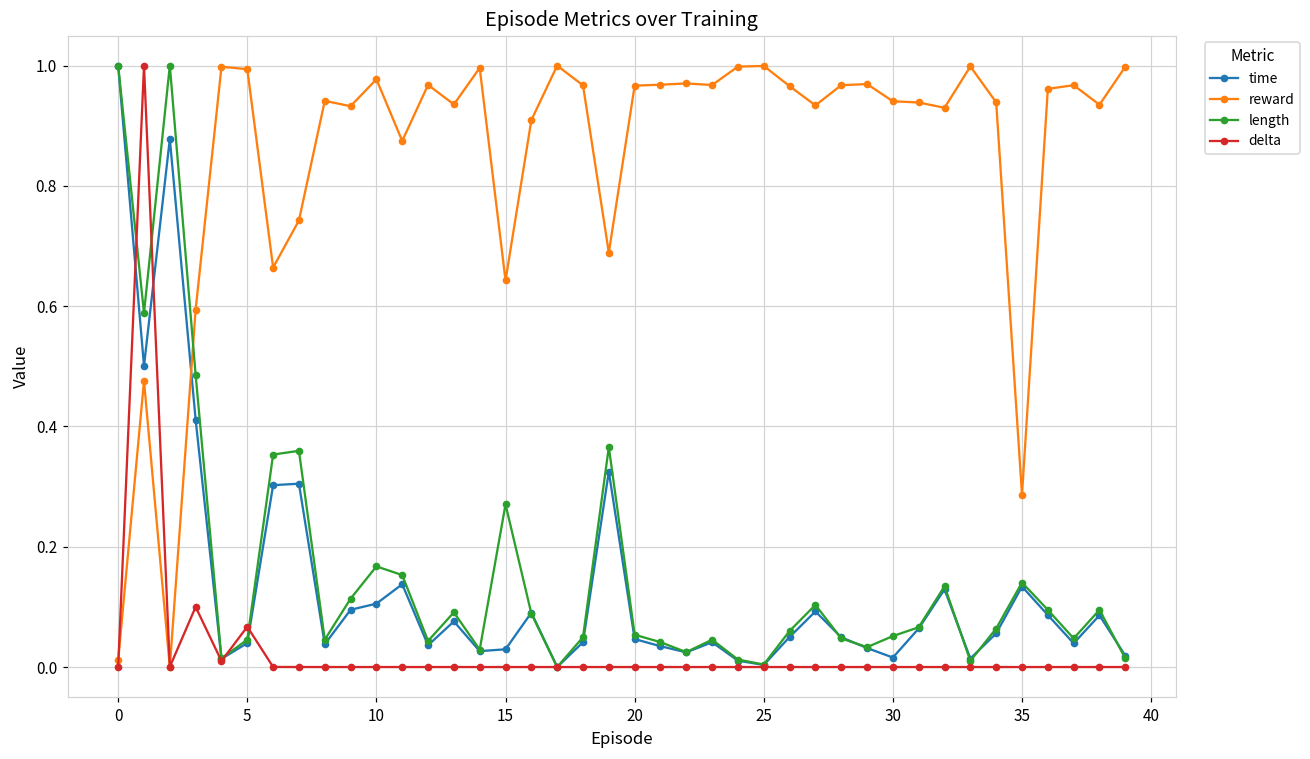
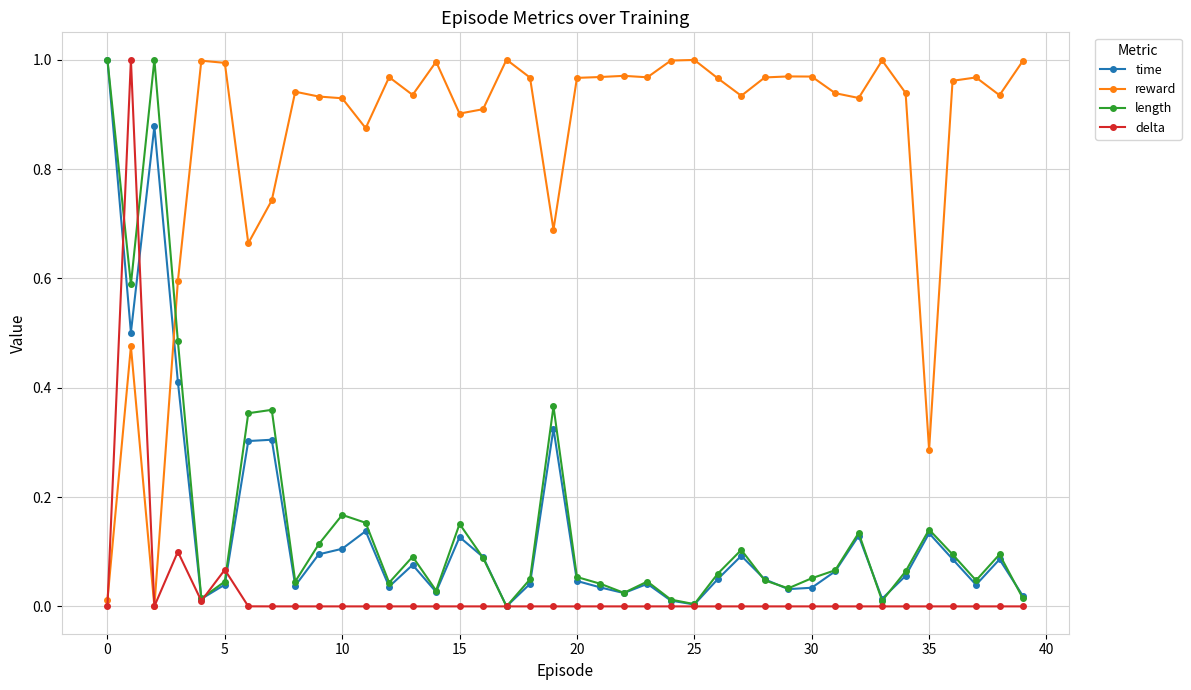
  {
    "time": {
      "5": 0.04,
      "10": 0.11,
-     "15": 0.03,
+     "15": 0.13,
      "20": 0.05,
-     "30": 0.02,
+     "30": 0.03,
      "35": 0.13
    },
    "reward": {
      "0": 0.01,
      "5": 0.99,
-     "10": 0.98,
-     "15": 0.64,
+     "10": 0.93,
+     "15": 0.90,
      "20": 0.97,
      "25": 1.00,
-     "30": 0.94,
+     "30": 0.97,
      "35": 0.29
    },
    "length": {
      "5": 0.05,
      "10": 0.17,
-     "15": 0.27,
+     "15": 0.15,
      "20": 0.05,
      "30": 0.05,
      "35": 0.14
    },
    "delta": {
      "0": 0.00,
      "5": 0.07,
      "10": 0.00,
      "15": 0.00,
      "20": 0.00,
      "30": 0.00,
      "35": 0.00
    }
  }
